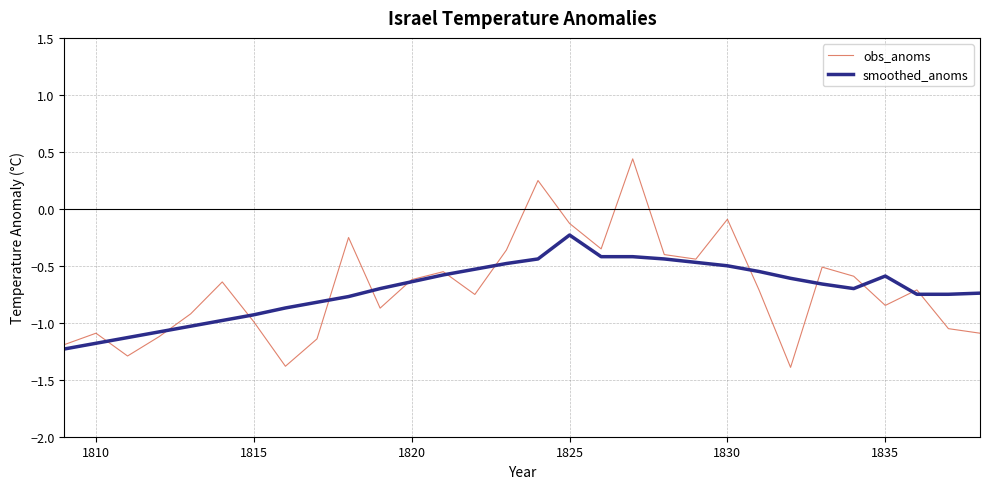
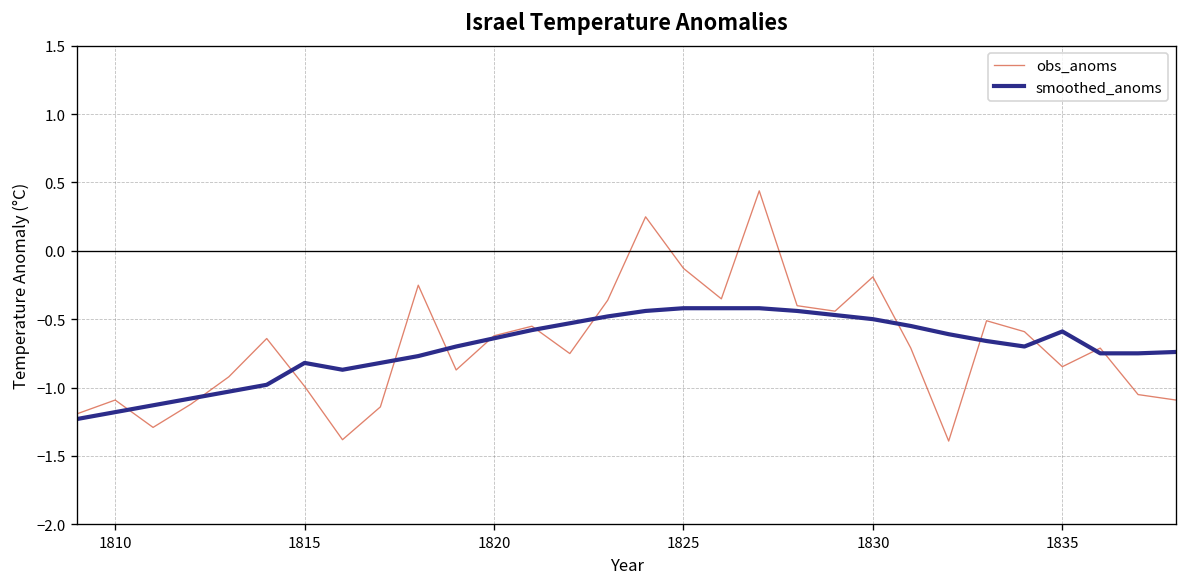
  {
    "obs_anoms": {
      "1810": -1.09,
      "1815": -0.99,
      "1825": -0.13,
-     "1830": -0.09,
+     "1830": -0.19,
      "1835": -0.85
    },
    "smoothed_anoms": {
      "1810": -1.18,
-     "1815": -0.93,
-     "1825": -0.23,
+     "1815": -0.82,
+     "1825": -0.42,
      "1830": -0.50,
      "1835": -0.59
    }
  }
